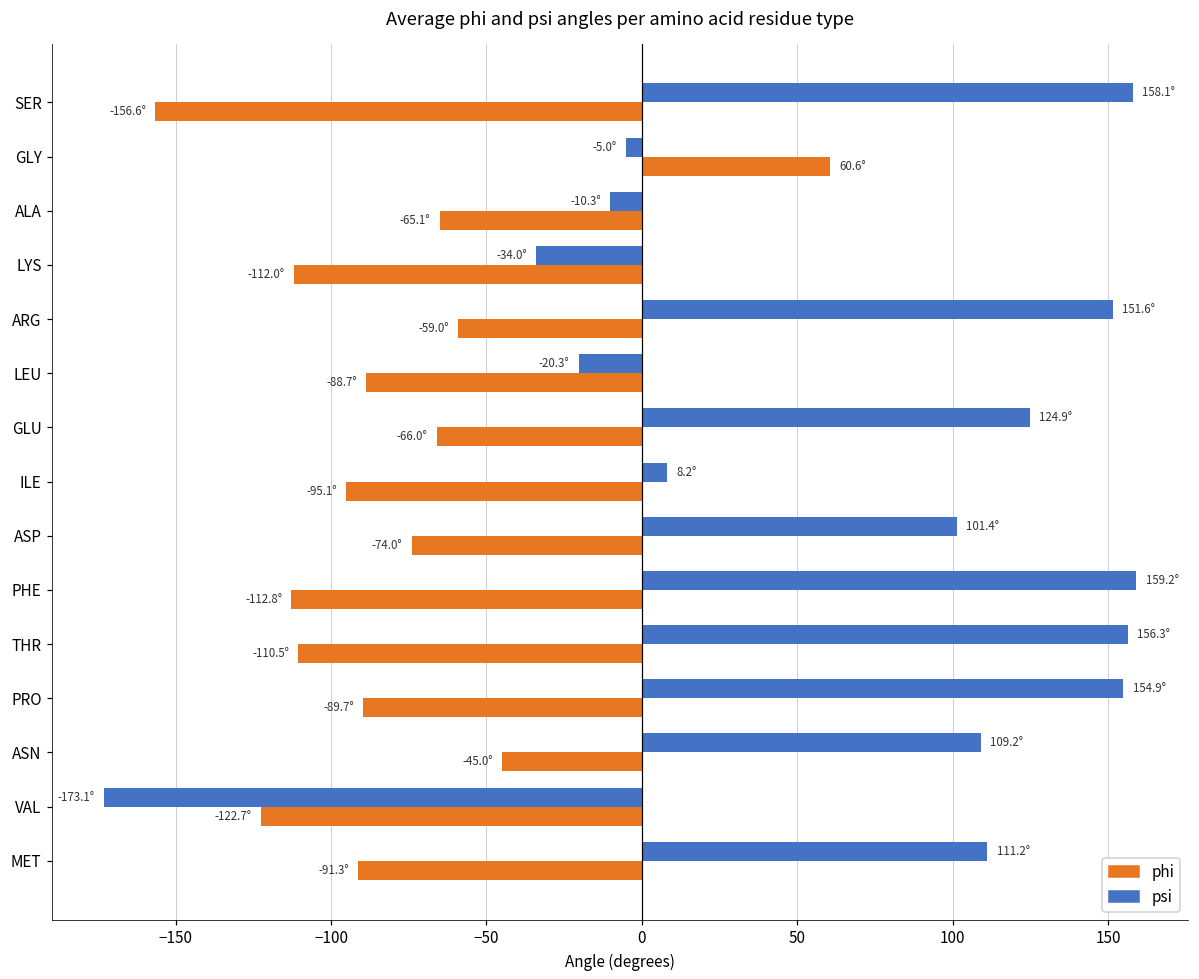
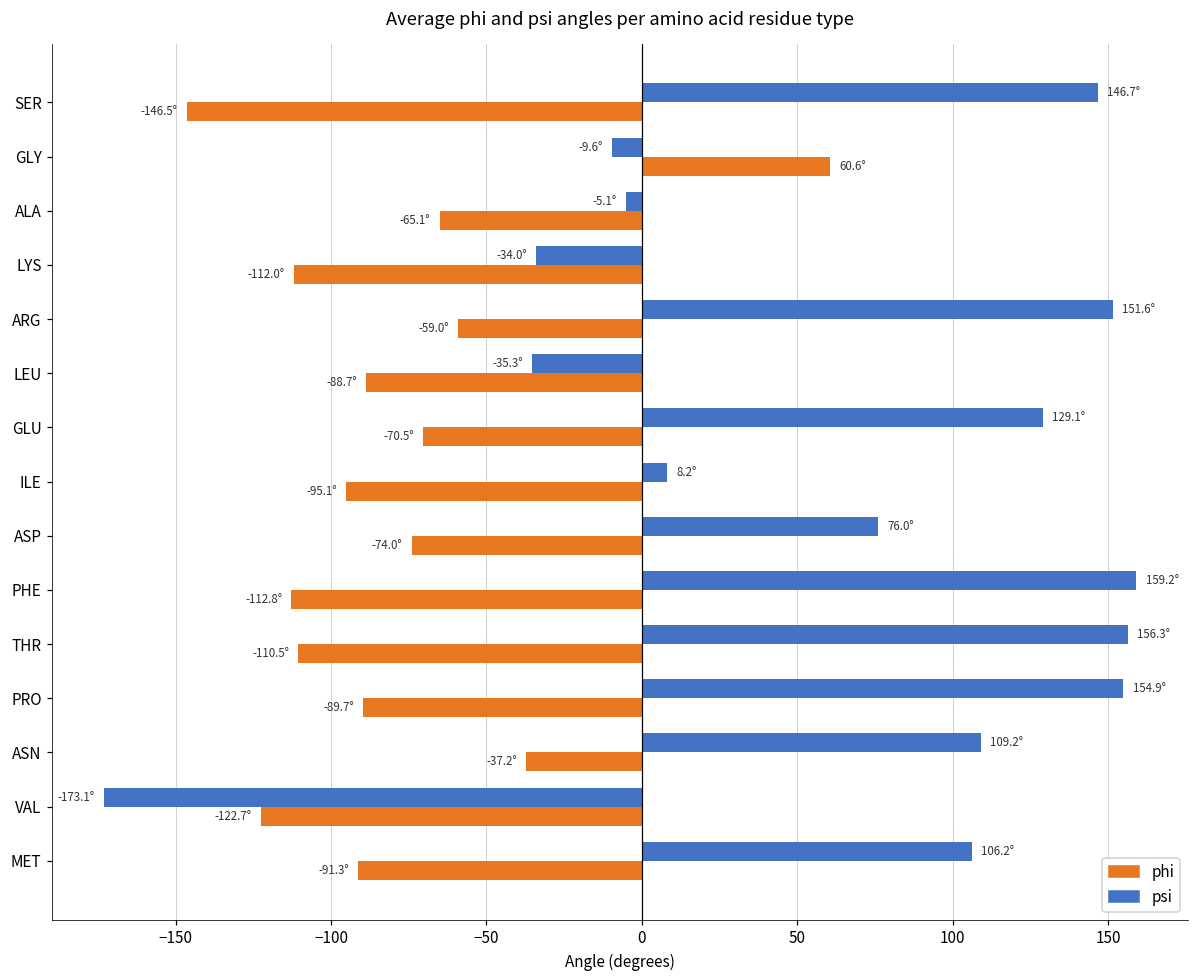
  {
    "phi": {
-     "SER": "-156.6°",
+     "SER": "-146.5°",
      "GLY": "60.6°",
      "ALA": "-65.1°",
      "LYS": "-112.0°",
      "ARG": "-59.0°",
      "LEU": "-88.7°",
-     "GLU": "-66.0°",
+     "GLU": "-70.5°",
      "ILE": "-95.1°",
      "ASP": "-74.0°",
      "PHE": "-112.8°",
      "THR": "-110.5°",
      "PRO": "-89.7°",
-     "ASN": "-45.0°",
+     "ASN": "-37.2°",
      "VAL": "-122.7°",
      "MET": "-91.3°"
    },
    "psi": {
-     "SER": "158.1°",
-     "GLY": "-5.0°",
-     "ALA": "-10.3°",
+     "SER": "146.7°",
+     "GLY": "-9.6°",
+     "ALA": "-5.1°",
      "LYS": "-34.0°",
      "ARG": "151.6°",
-     "LEU": "-20.3°",
-     "GLU": "124.9°",
+     "LEU": "-35.3°",
+     "GLU": "129.1°",
      "ILE": "8.2°",
-     "ASP": "101.4°",
+     "ASP": "76.0°",
      "PHE": "159.2°",
      "THR": "156.3°",
      "PRO": "154.9°",
      "ASN": "109.2°",
      "VAL": "-173.1°",
-     "MET": "111.2°"
+     "MET": "106.2°"
    }
  }
